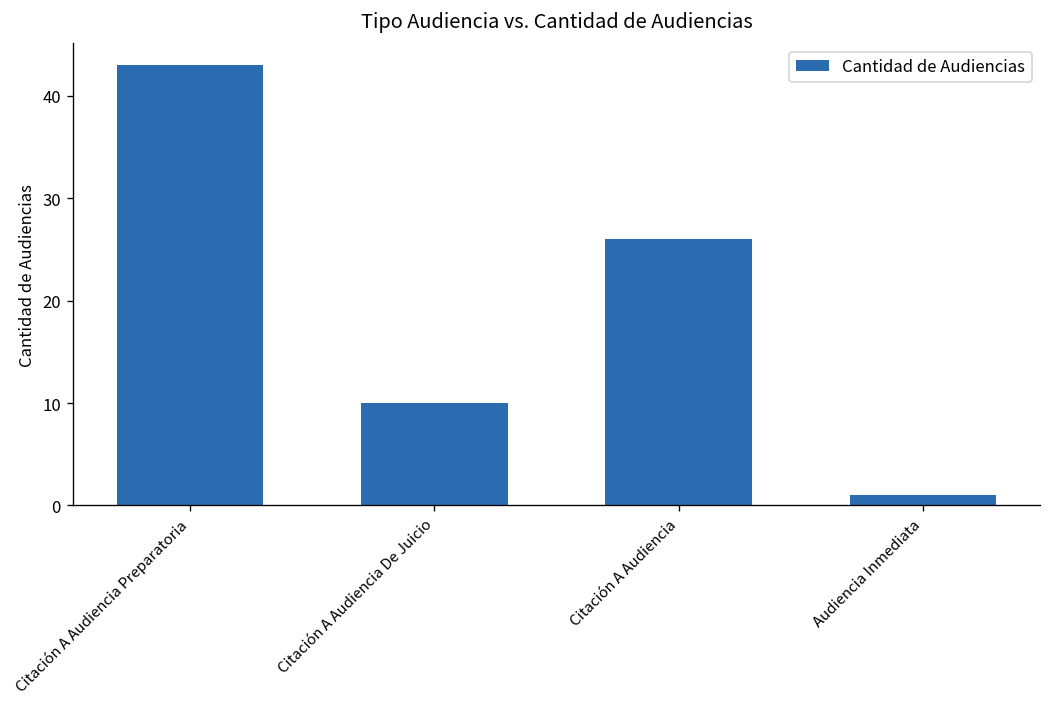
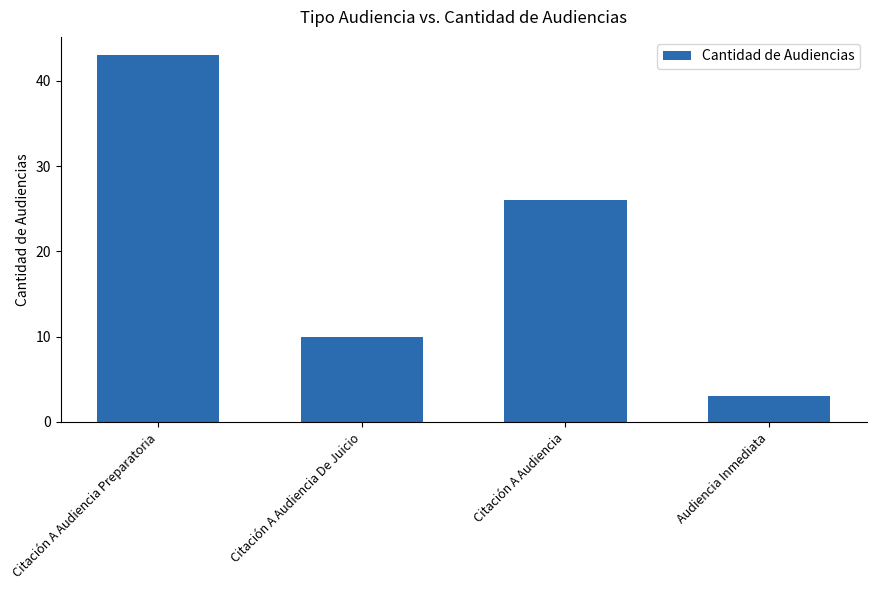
  {
    "Citación A Audiencia Preparatoria": 43,
    "Citación A Audiencia De Juicio": 10,
    "Citación A Audiencia": 26,
-   "Audiencia Inmediata": 1
+   "Audiencia Inmediata": 3
  }
